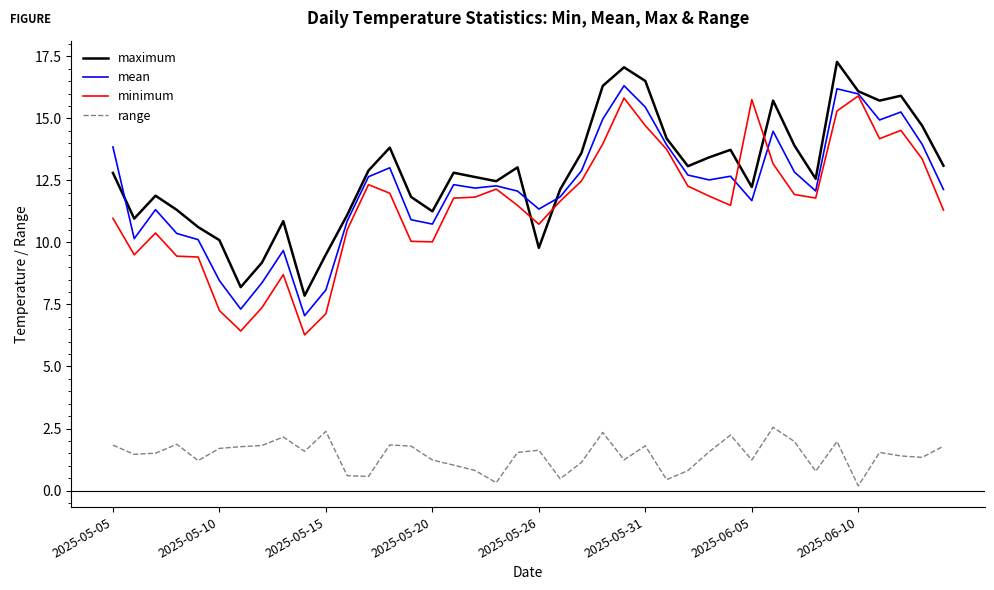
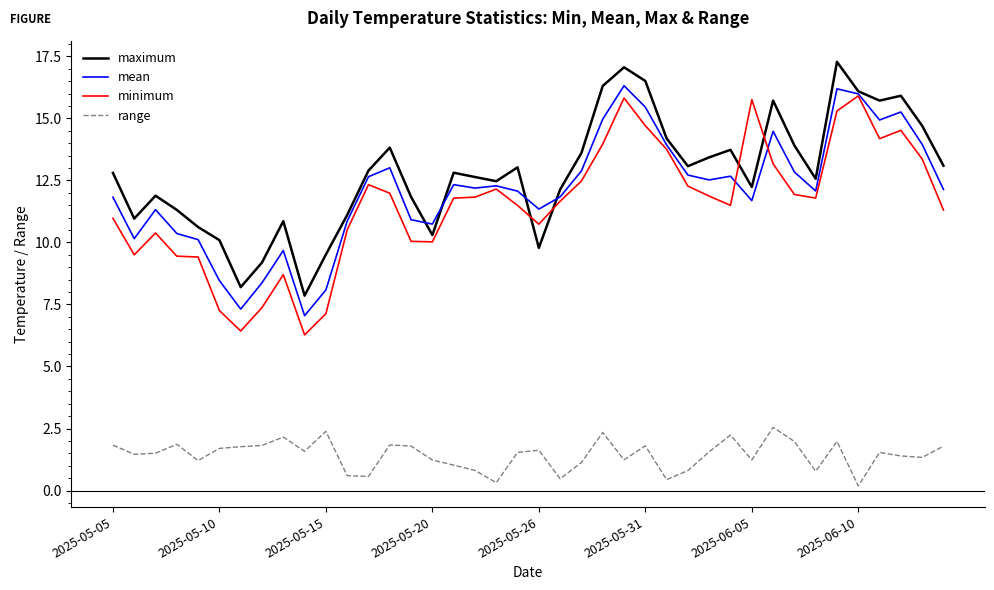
  {
    "maximum": {
      "2025-05-05": 12.8,
      "2025-05-10": 10.1,
      "2025-05-15": 9.5,
-     "2025-05-20": 11.3,
+     "2025-05-20": 10.3,
      "2025-05-26": 9.8,
      "2025-05-31": 16.5,
      "2025-06-05": 12.2,
      "2025-06-10": 16.1
    },
    "mean": {
-     "2025-05-05": 13.8,
+     "2025-05-05": 11.8,
      "2025-05-10": 8.5,
      "2025-05-15": 8.1,
      "2025-05-20": 10.7,
      "2025-05-26": 11.3,
      "2025-05-31": 15.5,
      "2025-06-05": 11.7
    },
    "minimum": {
      "2025-05-05": 11.0,
      "2025-05-10": 7.3,
      "2025-05-15": 7.1,
      "2025-05-20": 10.0,
      "2025-05-26": 10.7,
      "2025-05-31": 14.7,
      "2025-06-05": 15.8
    },
    "range": {
      "2025-05-05": 1.8,
      "2025-05-10": 1.7,
      "2025-05-15": 2.4,
      "2025-05-20": 1.2,
      "2025-05-26": 1.6,
      "2025-05-31": 1.8,
      "2025-06-05": 1.2,
      "2025-06-10": 0.2
    }
  }
